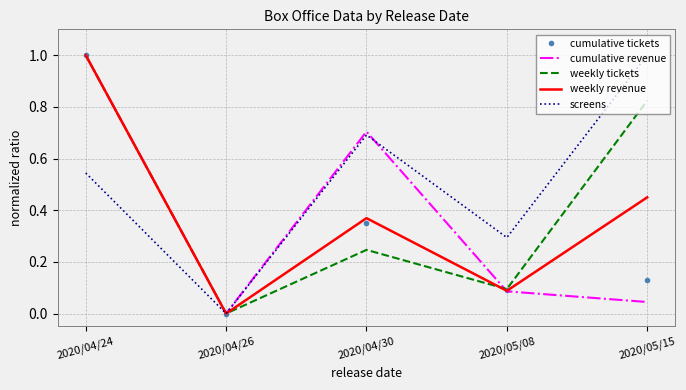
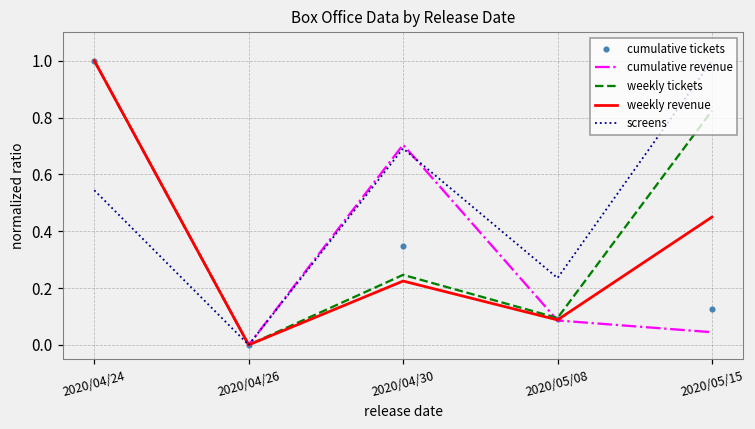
  {
    "cumulative tickets": {
      "2020/04/30": 0.35,
      "2020/05/15": 0.13
    },
    "cumulative revenue": {
      "2020/04/30": 0.70,
      "2020/05/15": 0.04
    },
    "weekly tickets": {
      "2020/04/30": 0.25
    },
    "weekly revenue": {
-     "2020/04/30": 0.37,
+     "2020/04/30": 0.22,
      "2020/05/15": 0.45
    },
    "screens": {
      "2020/04/24": 0.54,
      "2020/04/30": 0.69,
-     "2020/05/08": 0.29
+     "2020/05/08": 0.24
    }
  }
